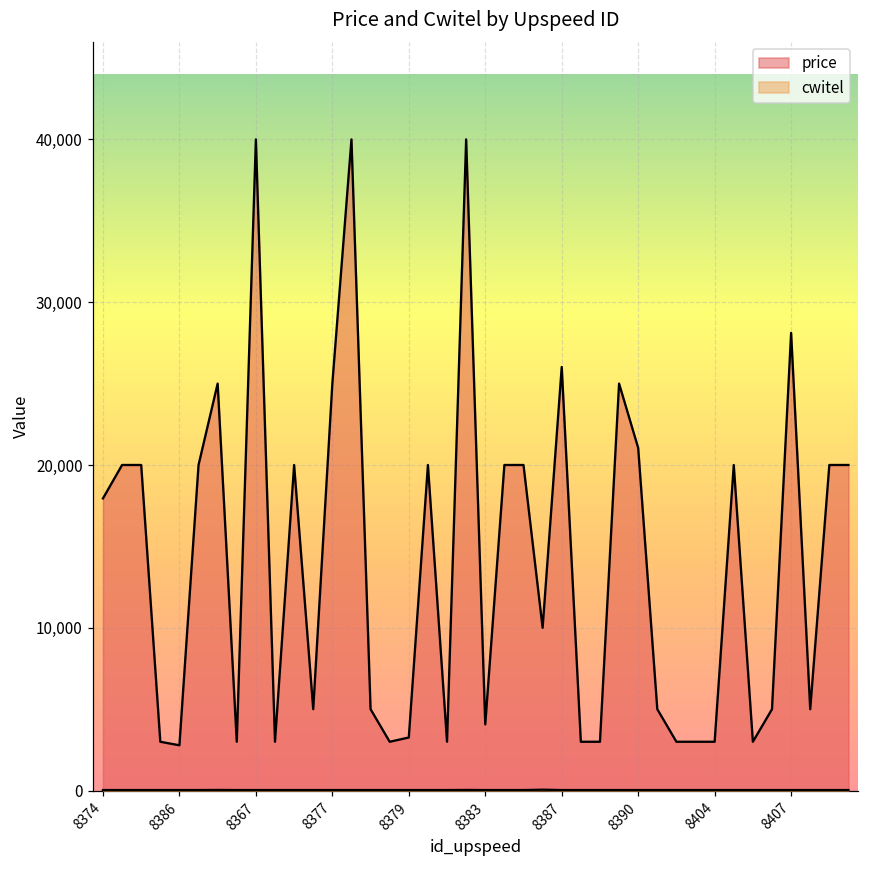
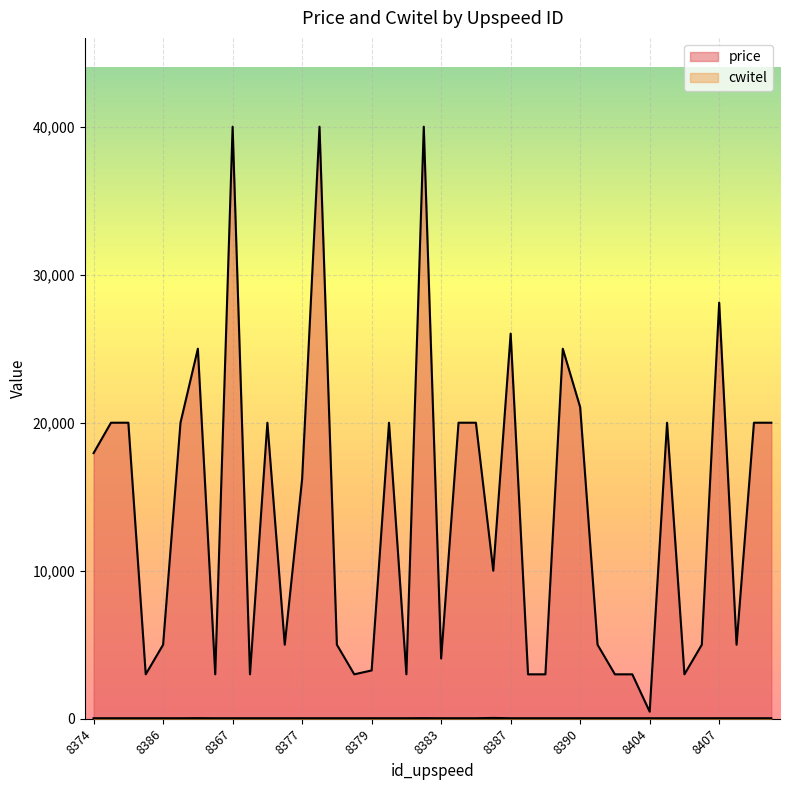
  {
    "price": {
      "8374": "17,900",
-     "8386": "2,800",
+     "8386": "5,000",
      "8367": "40,000",
-     "8377": "25,000",
+     "8377": "16,200",
      "8379": "3,300",
      "8383": "4,100",
      "8387": "26,000",
      "8390": "21,000",
-     "8404": "3,000",
+     "8404": "500",
      "8407": "28,100"
    },
    "cwitel": {
      "8374": "0",
      "8386": "0",
      "8367": "0",
      "8377": "0",
      "8379": "0",
      "8383": "0",
      "8387": "0",
      "8390": "0",
      "8404": "0",
      "8407": "0"
    }
  }
